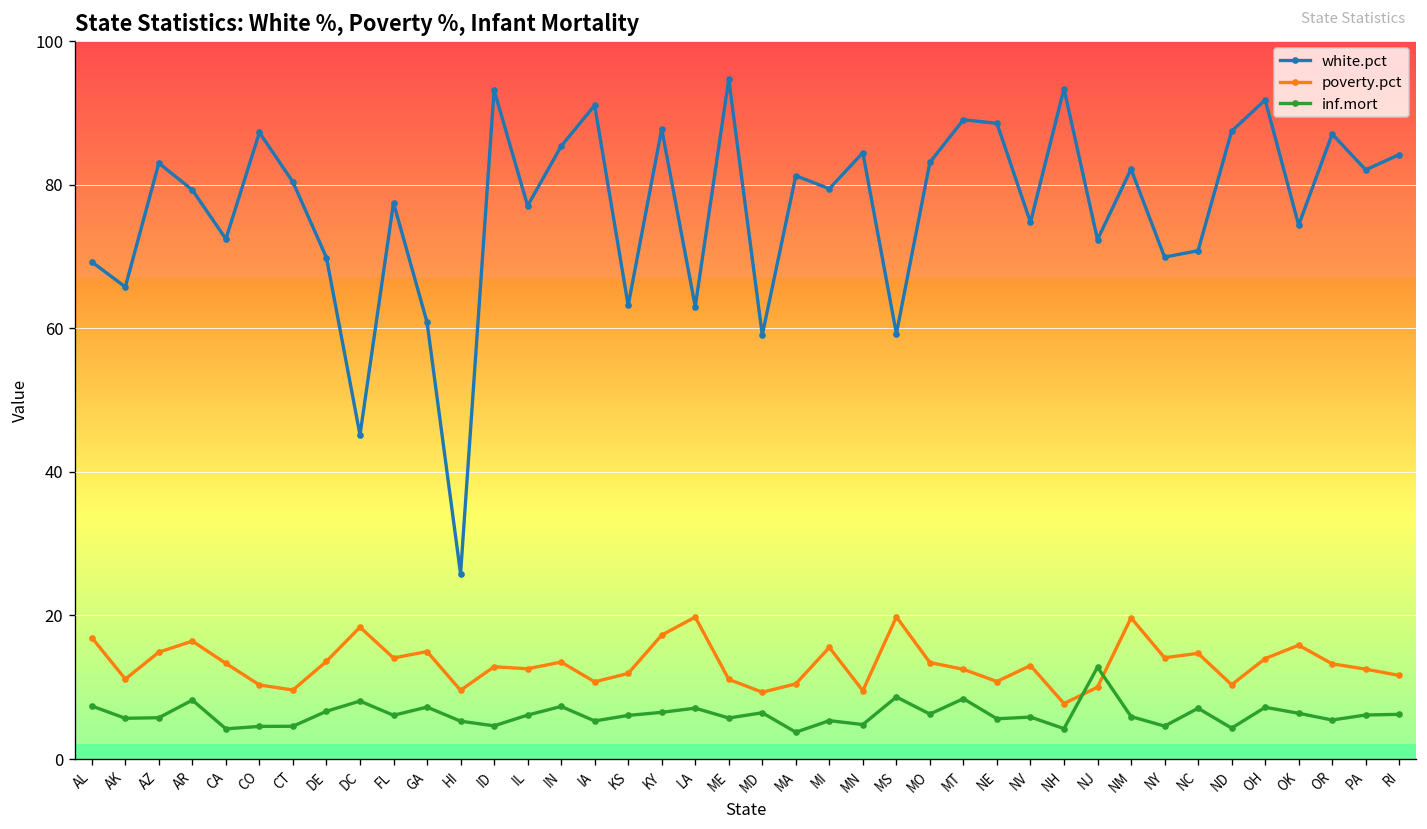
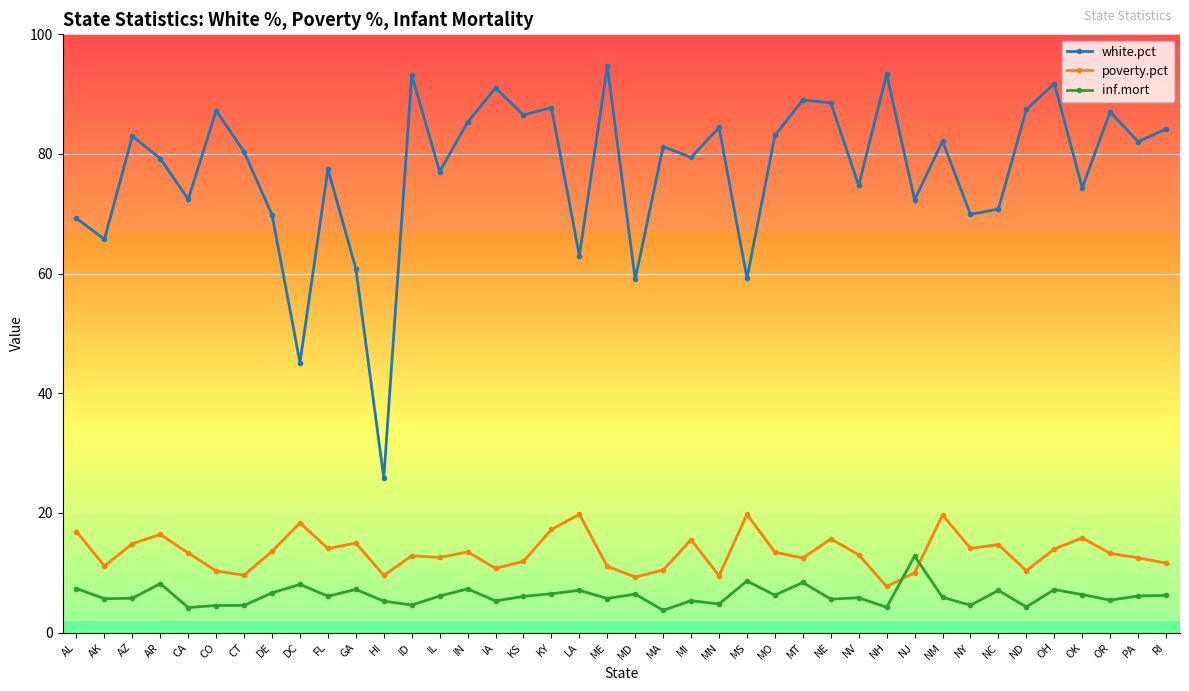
  {
    "white.pct": {
      "AL": 69,
      "AK": 66,
      "AZ": 83,
      "AR": 79,
      "CA": 72,
      "CO": 87,
      "CT": 80,
      "DE": 70,
      "DC": 45,
      "FL": 77,
      "GA": 61,
      "HI": 26,
      "ID": 93,
      "IL": 77,
      "IN": 85,
      "IA": 91,
-     "KS": 63,
+     "KS": 87,
      "KY": 88,
      "LA": 63,
      "ME": 95,
      "MD": 59,
      "MA": 81,
      "MI": 79,
      "MN": 84,
      "MS": 59,
      "MO": 83,
      "MT": 89,
      "NE": 89,
      "NV": 75,
      "NH": 93,
      "NJ": 72,
      "NM": 82,
      "NY": 70,
      "NC": 71,
      "ND": 87,
      "OH": 92,
      "OK": 74,
      "OR": 87,
      "PA": 82,
      "RI": 84
    },
    "poverty.pct": {
      "AL": 17,
      "AK": 11,
      "AZ": 15,
      "AR": 16,
      "CA": 13,
      "CO": 10,
      "CT": 10,
      "DE": 14,
      "DC": 18,
      "FL": 14,
      "GA": 15,
      "HI": 10,
      "ID": 13,
      "IL": 13,
      "IN": 13,
      "IA": 11,
      "KS": 12,
      "KY": 17,
      "LA": 20,
      "ME": 11,
      "MD": 9,
      "MA": 10,
      "MI": 16,
      "MN": 9,
      "MS": 20,
      "MO": 13,
      "MT": 12,
-     "NE": 11,
+     "NE": 16,
      "NV": 13,
      "NH": 8,
      "NJ": 10,
      "NM": 20,
      "NY": 14,
      "NC": 15,
      "ND": 10,
      "OH": 14,
      "OK": 16,
      "OR": 13,
      "PA": 12,
      "RI": 12
    },
    "inf.mort": {
      "AL": 7,
      "AK": 6,
      "AZ": 6,
      "AR": 8,
      "CA": 4,
      "CO": 5,
      "CT": 5,
      "DE": 7,
      "DC": 8,
      "FL": 6,
      "GA": 7,
      "HI": 5,
      "ID": 5,
      "IL": 6,
      "IN": 7,
      "IA": 5,
      "KS": 6,
      "KY": 6,
      "LA": 7,
      "ME": 6,
      "MD": 6,
      "MA": 4,
      "MI": 5,
      "MN": 5,
      "MS": 9,
      "MO": 6,
      "MT": 8,
      "NE": 6,
      "NV": 6,
      "NH": 4,
      "NJ": 13,
      "NM": 6,
      "NY": 5,
      "NC": 7,
      "ND": 4,
      "OH": 7,
      "OK": 6,
      "OR": 5,
      "PA": 6,
      "RI": 6
    }
  }
